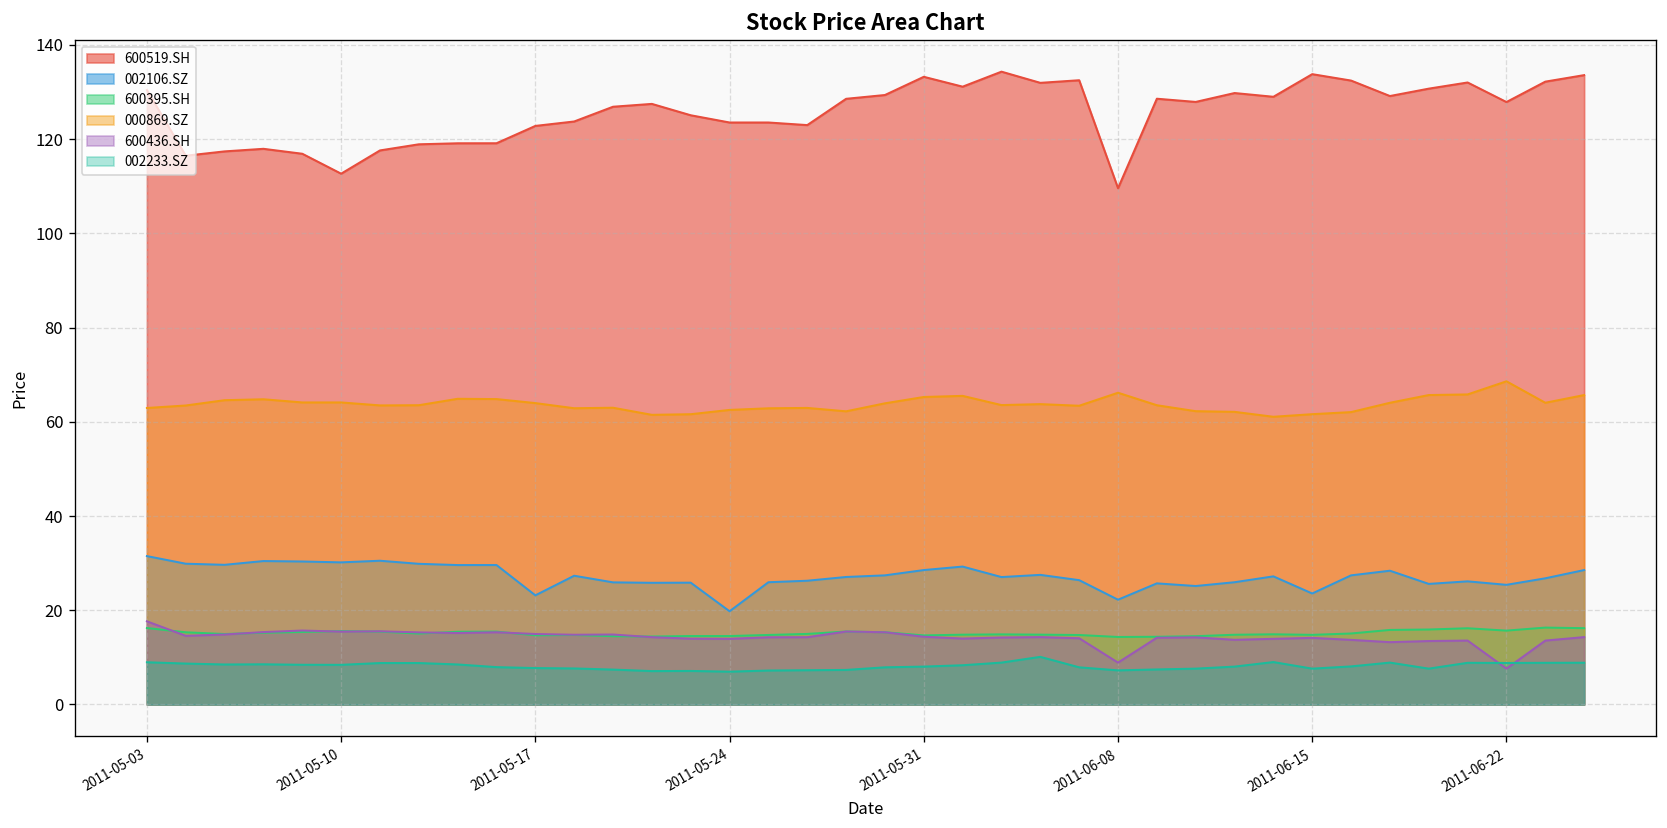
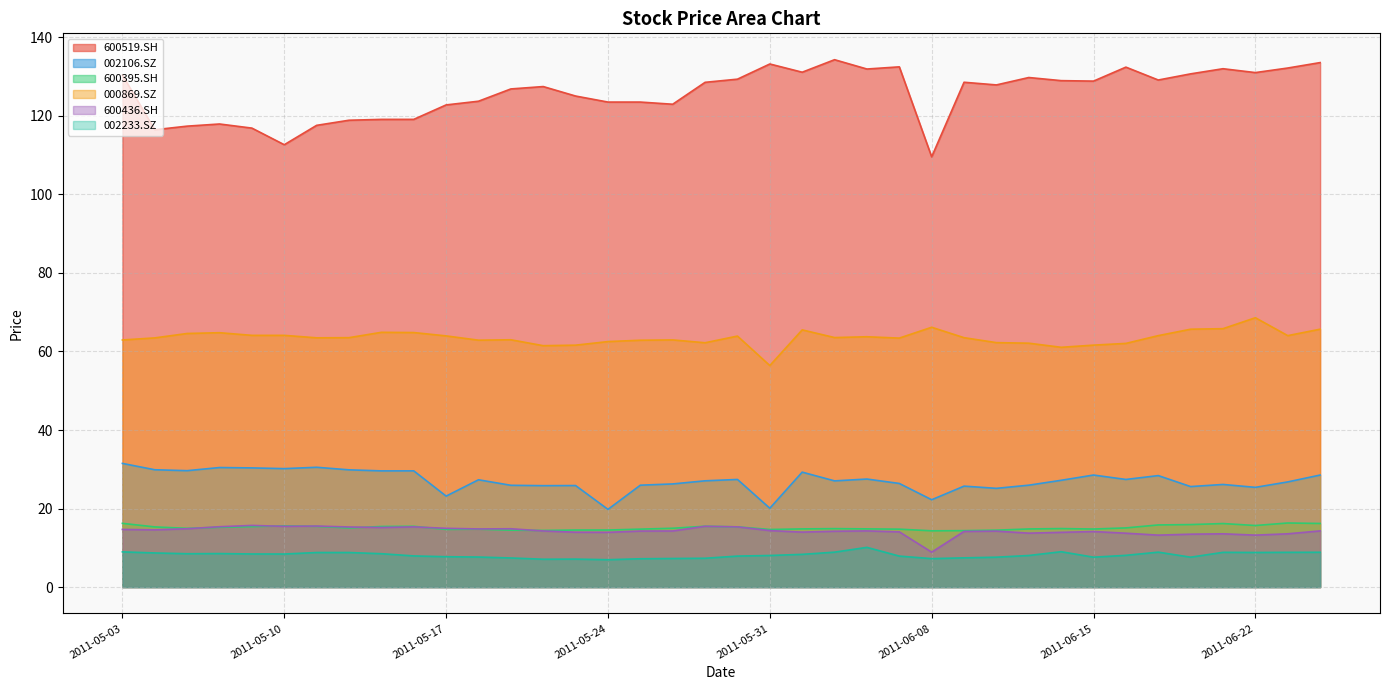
  {
    "600519.SH": {
      "2011-05-10": 113,
      "2011-05-17": 123,
      "2011-05-24": 124,
      "2011-05-31": 133,
      "2011-06-08": 110,
-     "2011-06-15": 134,
-     "2011-06-22": 128
+     "2011-06-15": 129,
+     "2011-06-22": 131
    },
    "002106.SZ": {
      "2011-05-03": 31,
      "2011-05-10": 30,
      "2011-05-17": 23,
      "2011-05-24": 20,
-     "2011-05-31": 29,
+     "2011-05-31": 20,
      "2011-06-08": 22,
-     "2011-06-15": 24,
+     "2011-06-15": 29,
      "2011-06-22": 25
    },
    "000869.SZ": {
      "2011-05-03": 63,
      "2011-05-10": 64,
      "2011-05-17": 64,
      "2011-05-24": 63,
-     "2011-05-31": 65,
+     "2011-05-31": 56,
      "2011-06-08": 66,
      "2011-06-15": 62,
      "2011-06-22": 69
    },
    "600436.SH": {
-     "2011-05-03": 18,
+     "2011-05-03": 15,
      "2011-06-08": 9,
-     "2011-06-22": 8
+     "2011-06-22": 13
    }
  }
